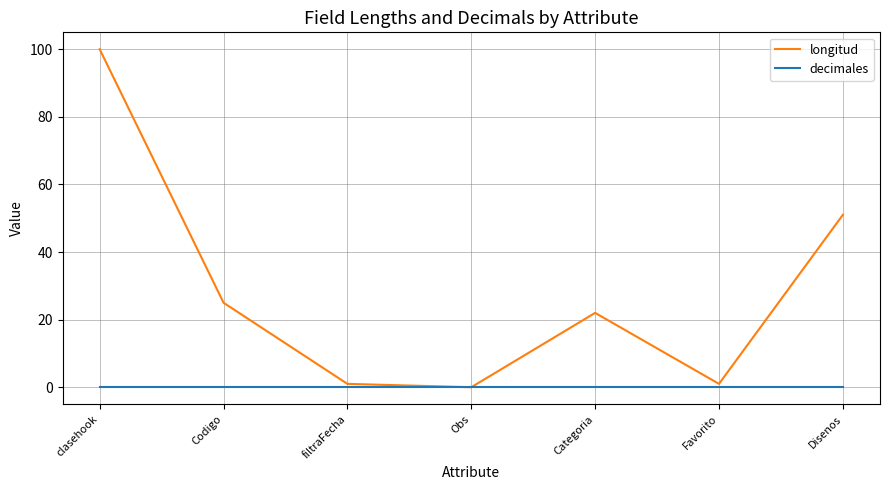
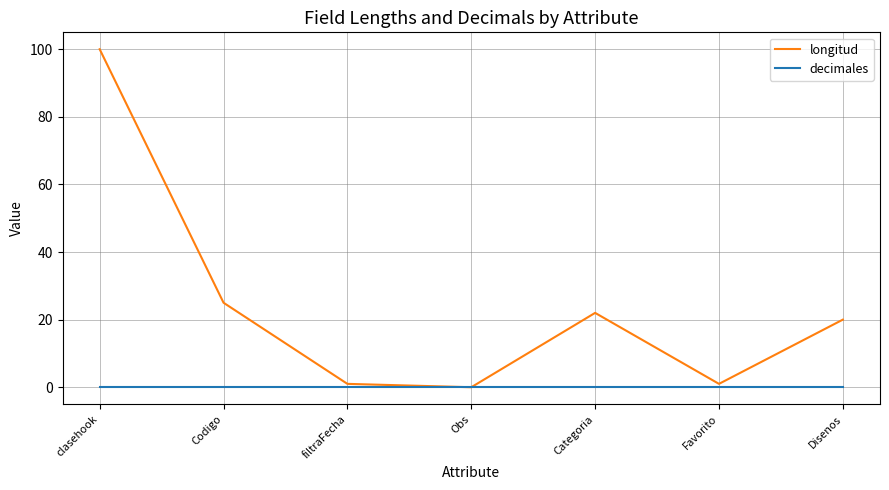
  {
    "longitud": {
      "clasehook": 100,
      "Codigo": 25,
      "filtraFecha": 1,
      "Categoria": 22,
      "Favorito": 1,
-     "Disenos": 51
+     "Disenos": 20
    },
    "decimales": {
      "clasehook": 0,
      "Codigo": 0,
      "filtraFecha": 0,
      "Categoria": 0,
      "Favorito": 0,
      "Disenos": 0
    }
  }
